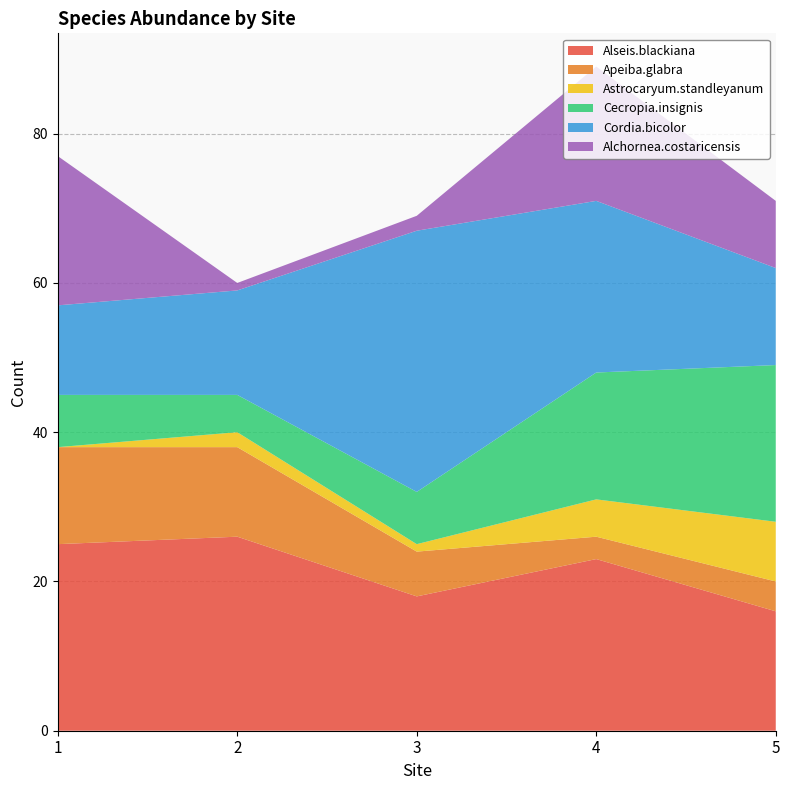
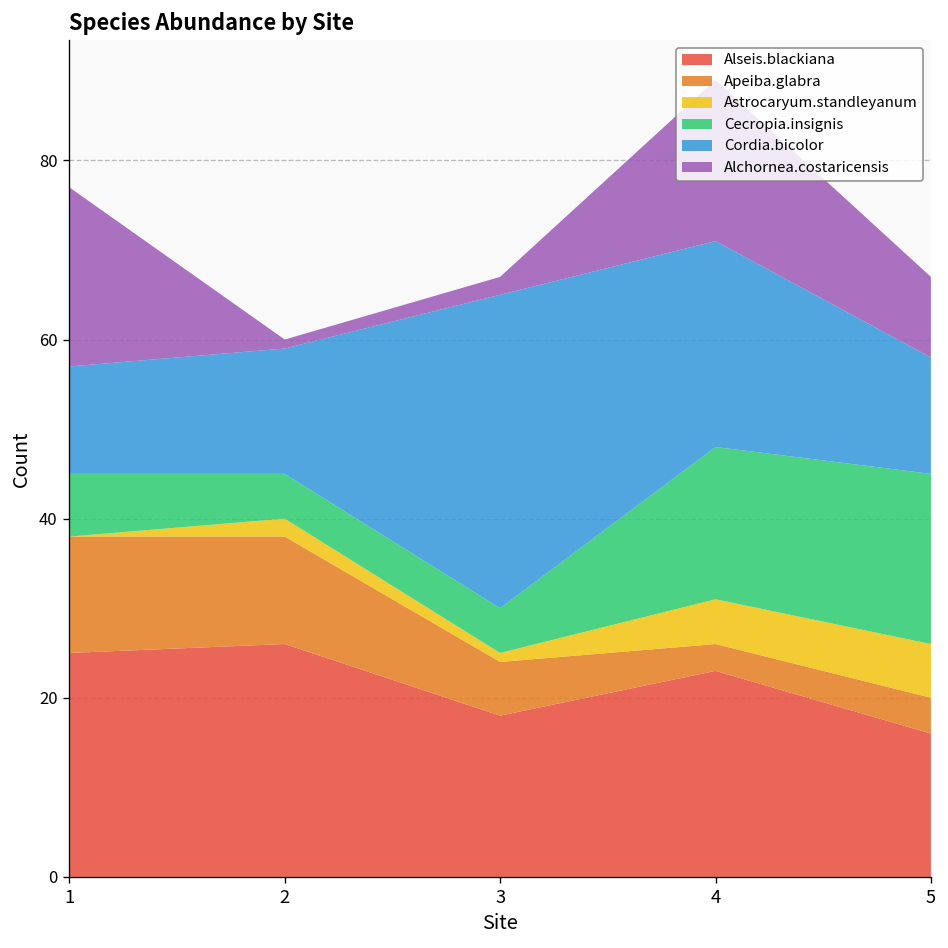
  {
    "Astrocaryum.standleyanum": {
      "2": 2,
      "3": 1,
      "4": 5,
-     "5": 8
+     "5": 6
    },
    "Cecropia.insignis": {
      "1": 7,
      "2": 5,
-     "3": 7,
+     "3": 5,
      "4": 17,
-     "5": 21
+     "5": 19
    },
    "Cordia.bicolor": {
      "1": 12,
      "2": 14,
      "3": 35,
      "4": 23,
      "5": 13
    },
    "Alchornea.costaricensis": {
      "1": 20,
      "2": 1,
      "3": 2,
      "5": 9
    }
  }
